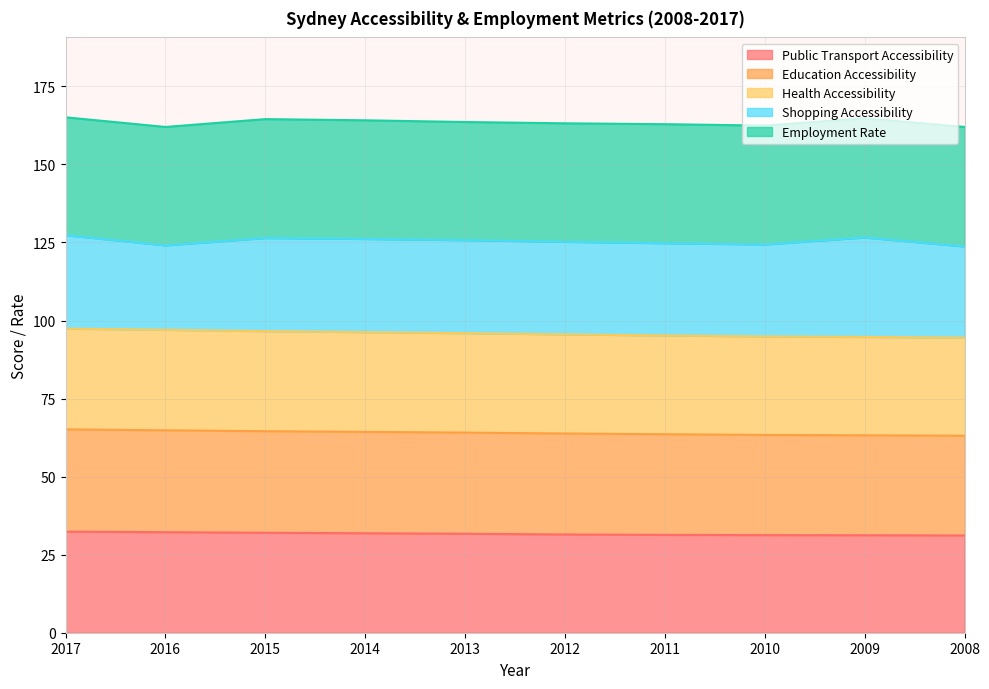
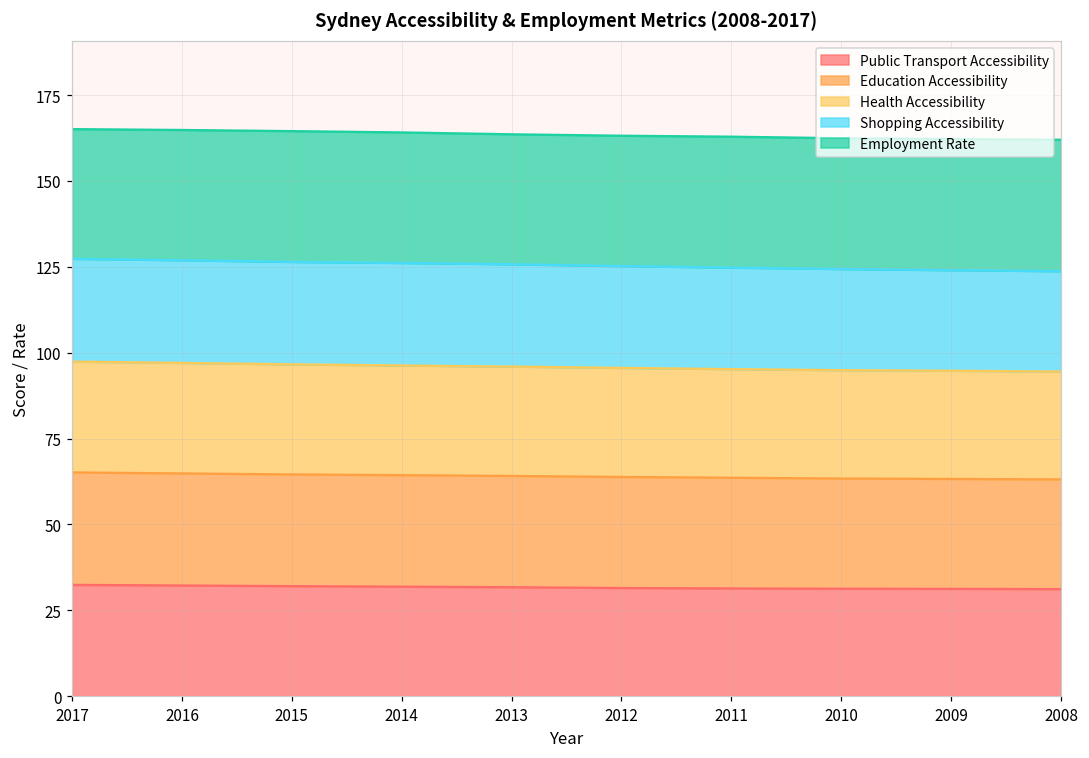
  {
    "Public Transport Accessibility": {
      "2017": 32,
      "2016": 32,
      "2015": 32,
      "2014": 32,
      "2013": 32,
      "2012": 31,
      "2011": 31,
      "2010": 31,
      "2009": 31,
      "2008": 31
    },
    "Shopping Accessibility": {
      "2017": 30,
-     "2016": 27,
+     "2016": 30,
      "2015": 30,
      "2014": 30,
      "2013": 30,
      "2012": 30,
      "2011": 30,
      "2010": 29,
-     "2009": 32,
+     "2009": 29,
      "2008": 29
    },
    "Employment Rate": {
      "2017": 38,
      "2016": 38,
      "2015": 38,
      "2014": 38,
      "2013": 38,
      "2012": 38,
      "2011": 38,
      "2008": 38
    }
  }
